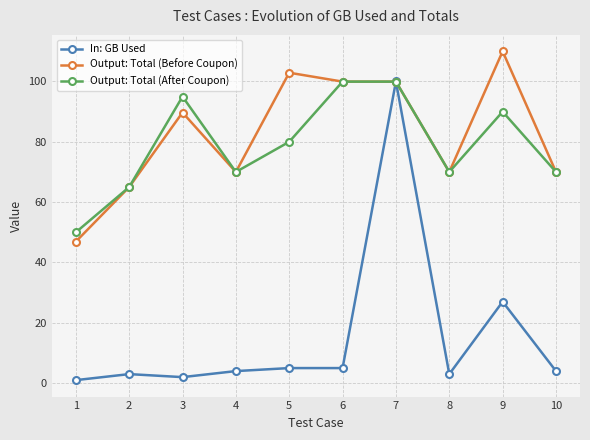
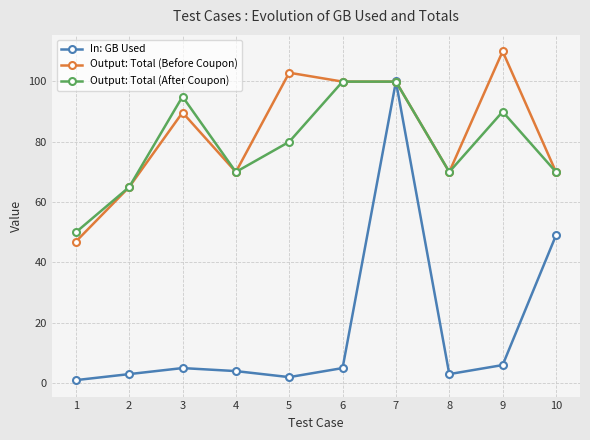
  {
    "In: GB Used": {
      "1": 1,
      "2": 3,
-     "3": 2,
+     "3": 5,
      "4": 4,
-     "5": 5,
+     "5": 2,
      "6": 5,
      "8": 3,
-     "9": 27,
-     "10": 4
+     "9": 6,
+     "10": 49
    },
    "Output: Total (Before Coupon)": {
      "1": 47,
      "3": 90,
      "5": 103,
      "9": 110
    },
    "Output: Total (After Coupon)": {
      "1": 50,
      "3": 95,
      "5": 80,
      "9": 90
    }
  }
